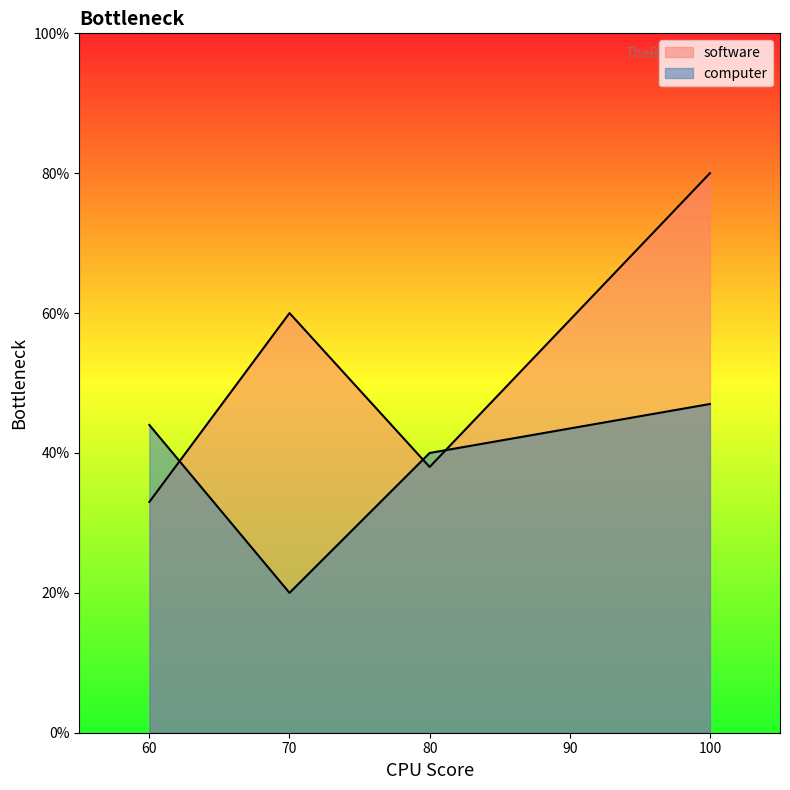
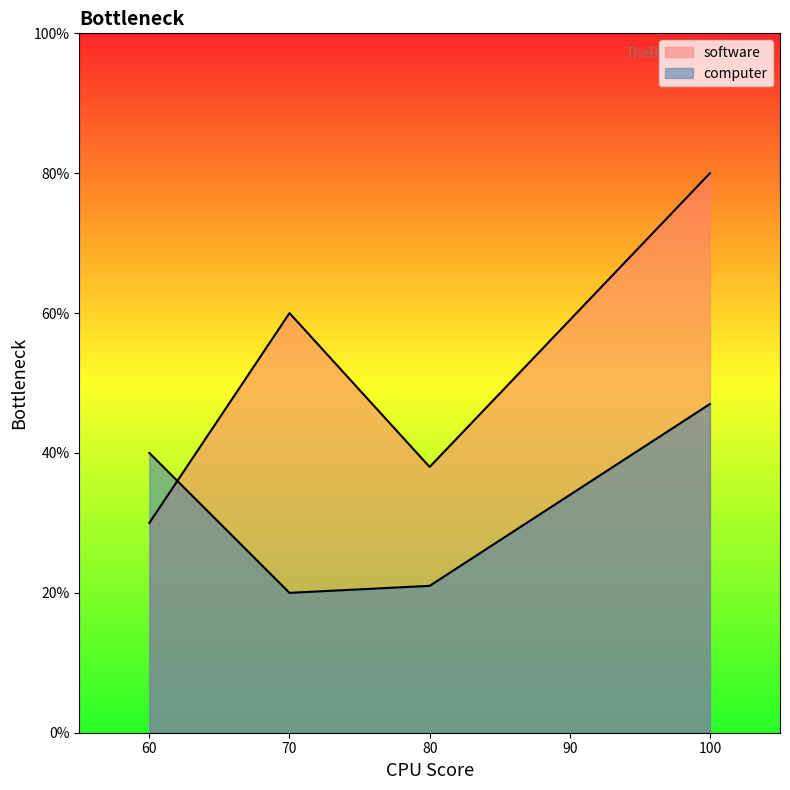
  {
    "software": {
-     "60": "33%",
+     "60": "30%",
      "70": "60%",
      "80": "38%",
      "100": "80%"
    },
    "computer": {
-     "60": "44%",
+     "60": "40%",
      "70": "20%",
-     "80": "40%",
+     "80": "21%",
      "100": "47%"
    }
  }
